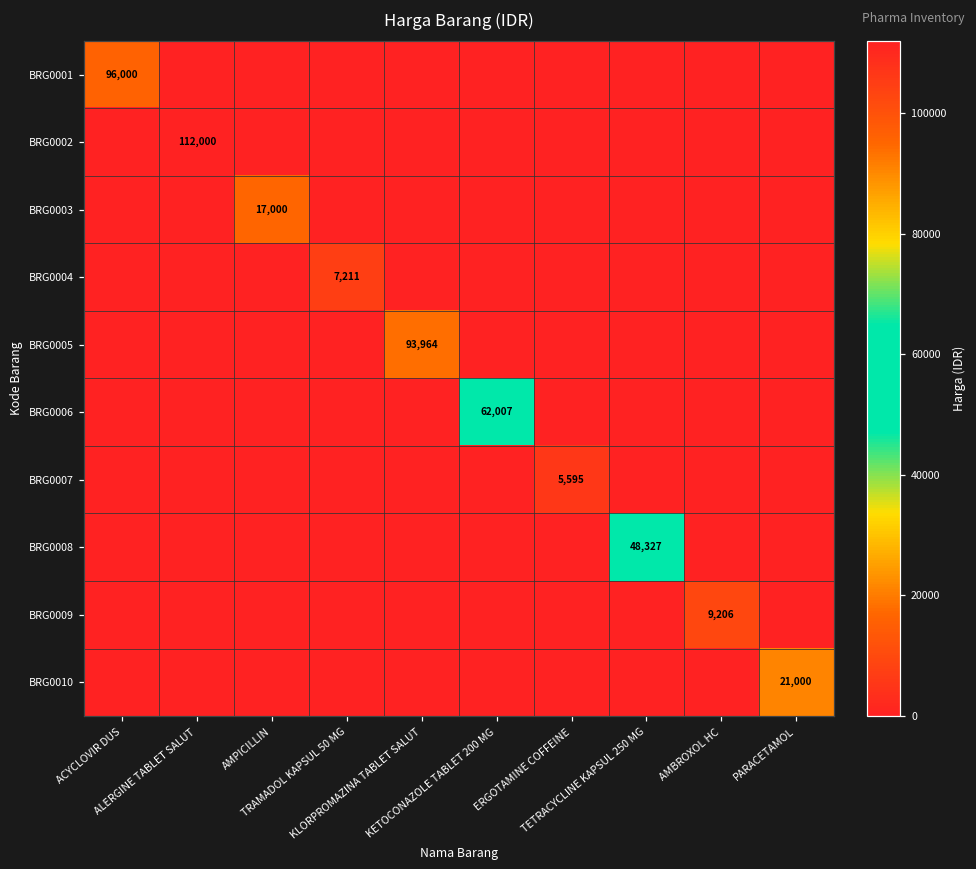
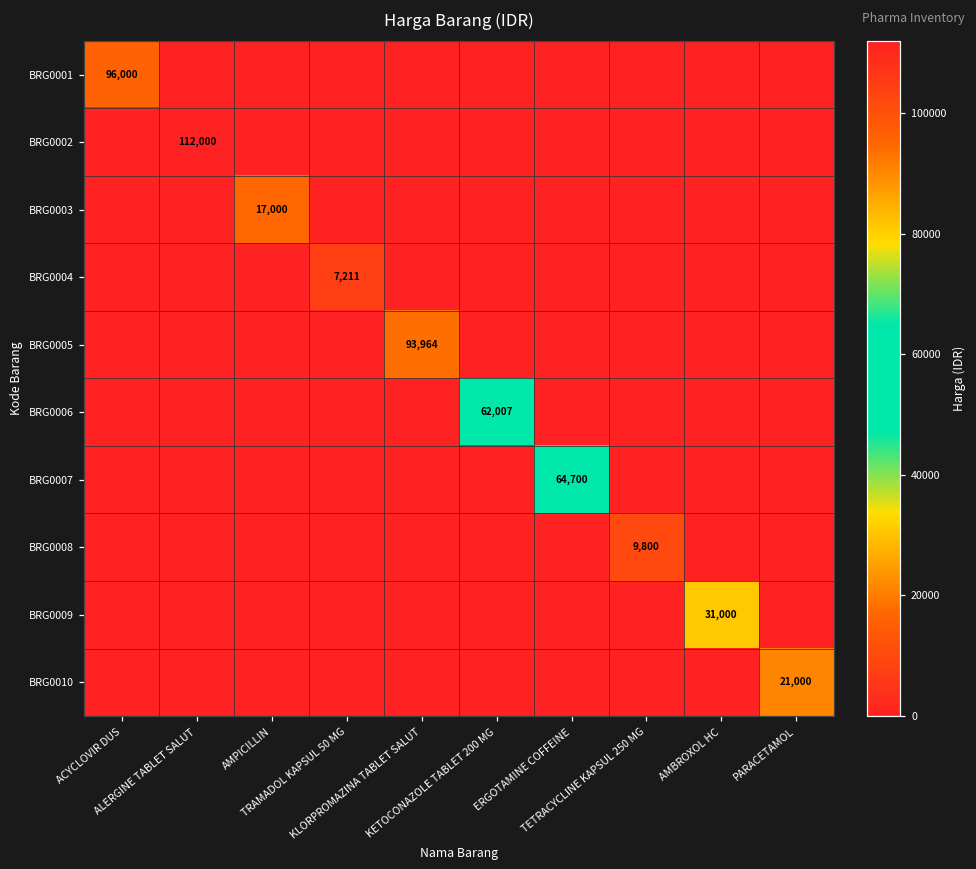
  {
    "BRG0001": {
      "ACYCLOVIR DUS": "96,000"
    },
    "BRG0002": {
      "ALERGINE TABLET SALUT": "112,000"
    },
    "BRG0003": {
      "AMPICILLIN": "17,000"
    },
    "BRG0004": {
      "TRAMADOL KAPSUL 50 MG": "7,211"
    },
    "BRG0005": {
      "KLORPROMAZINA TABLET SALUT": "93,964"
    },
    "BRG0006": {
      "KETOCONAZOLE TABLET 200 MG": "62,007"
    },
    "BRG0007": {
-     "ERGOTAMINE COFFEINE": "5,595"
+     "ERGOTAMINE COFFEINE": "64,700"
    },
    "BRG0008": {
-     "TETRACYCLINE KAPSUL 250 MG": "48,327"
+     "TETRACYCLINE KAPSUL 250 MG": "9,800"
    },
    "BRG0009": {
-     "AMBROXOL HC": "9,206"
+     "AMBROXOL HC": "31,000"
    },
    "BRG0010": {
      "PARACETAMOL": "21,000"
    }
  }
